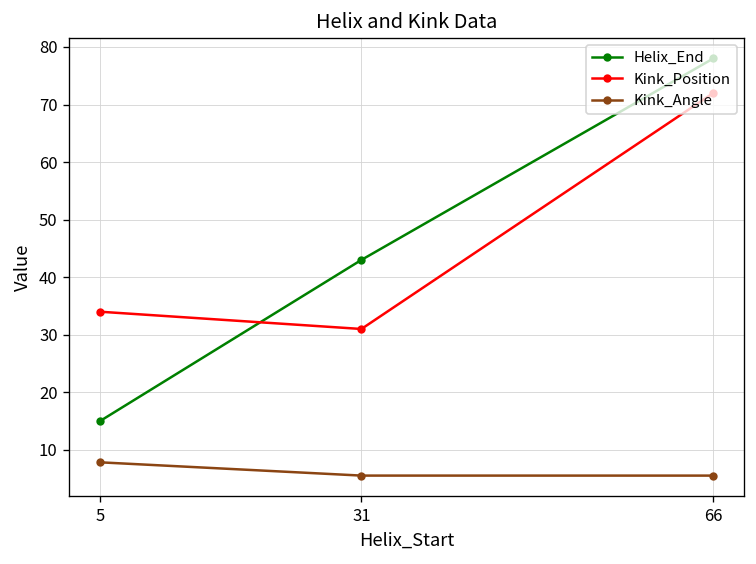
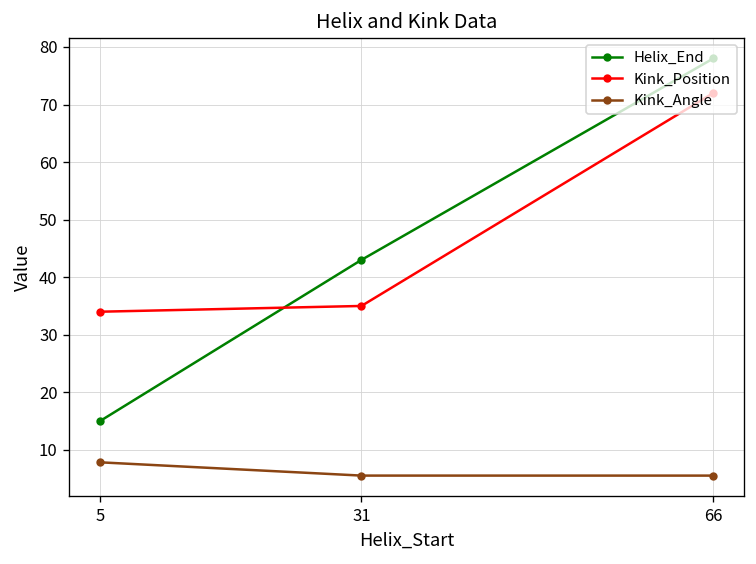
  {
    "Helix_End": {
      "5": 15,
      "31": 43
    },
    "Kink_Position": {
      "5": 34,
-     "31": 31
+     "31": 35
    },
    "Kink_Angle": {
      "5": 8,
      "31": 6,
      "66": 6
    }
  }
